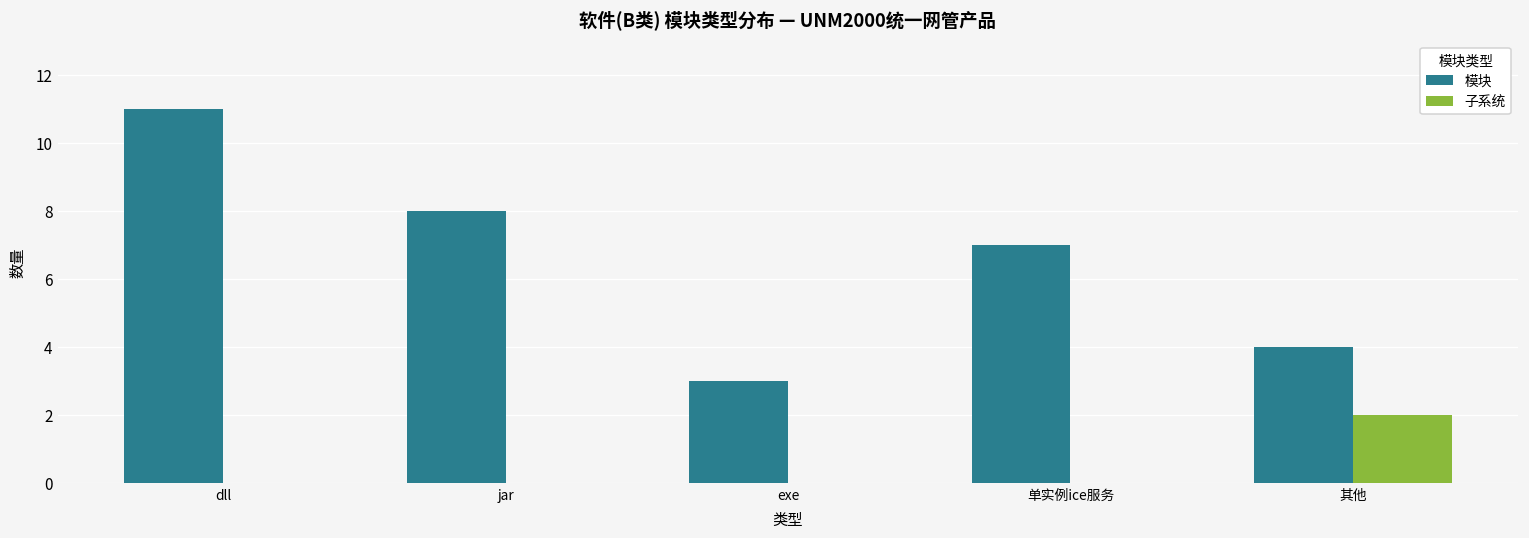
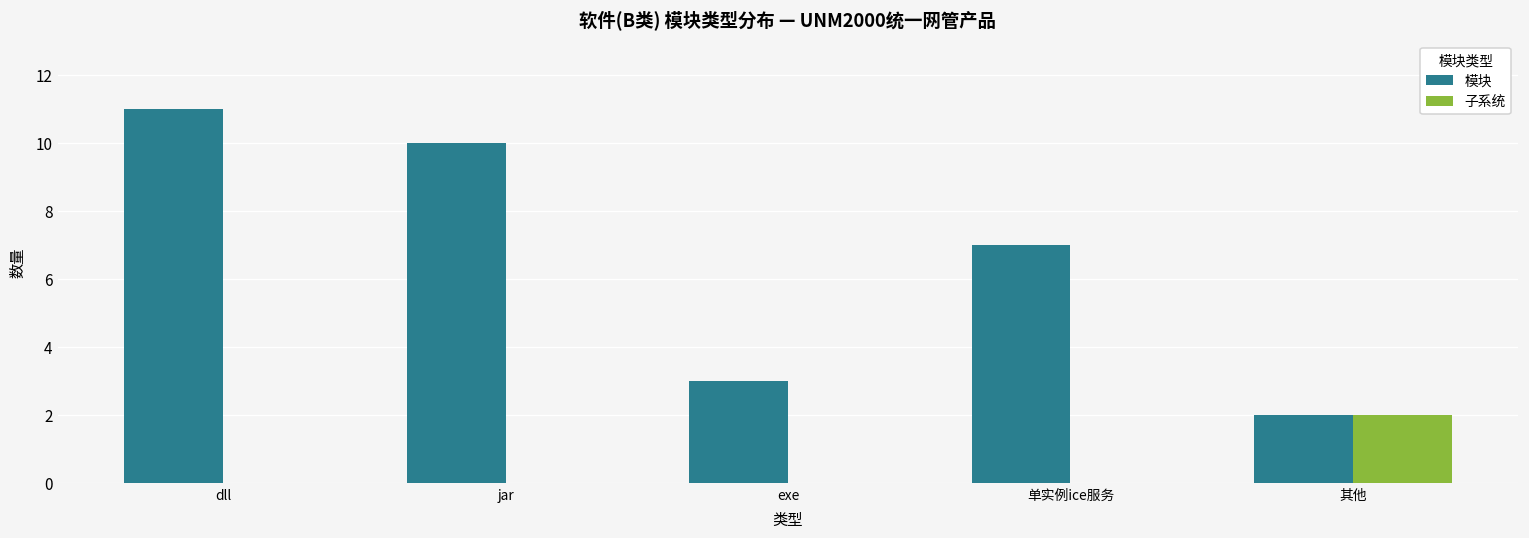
  {
    "模块": {
      "dll": 11,
-     "jar": 8,
+     "jar": 10,
      "exe": 3,
      "单实例ice服务": 7,
-     "其他": 4
+     "其他": 2
    },
    "子系统": {
      "dll": 0,
      "jar": 0,
      "exe": 0,
      "单实例ice服务": 0,
      "其他": 2
    }
  }
